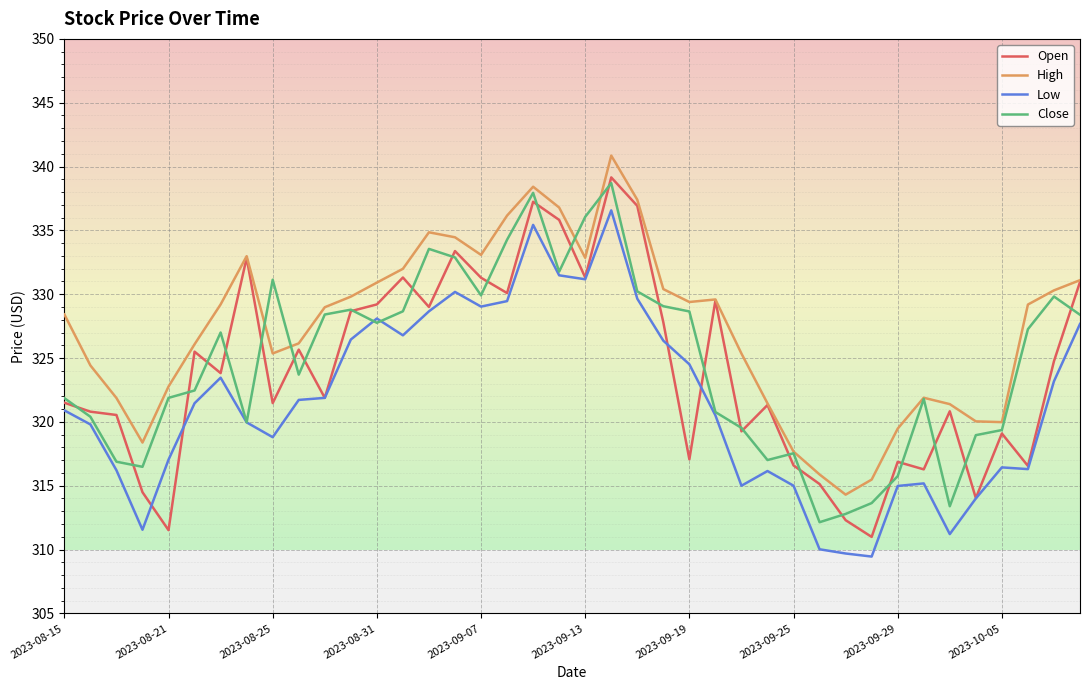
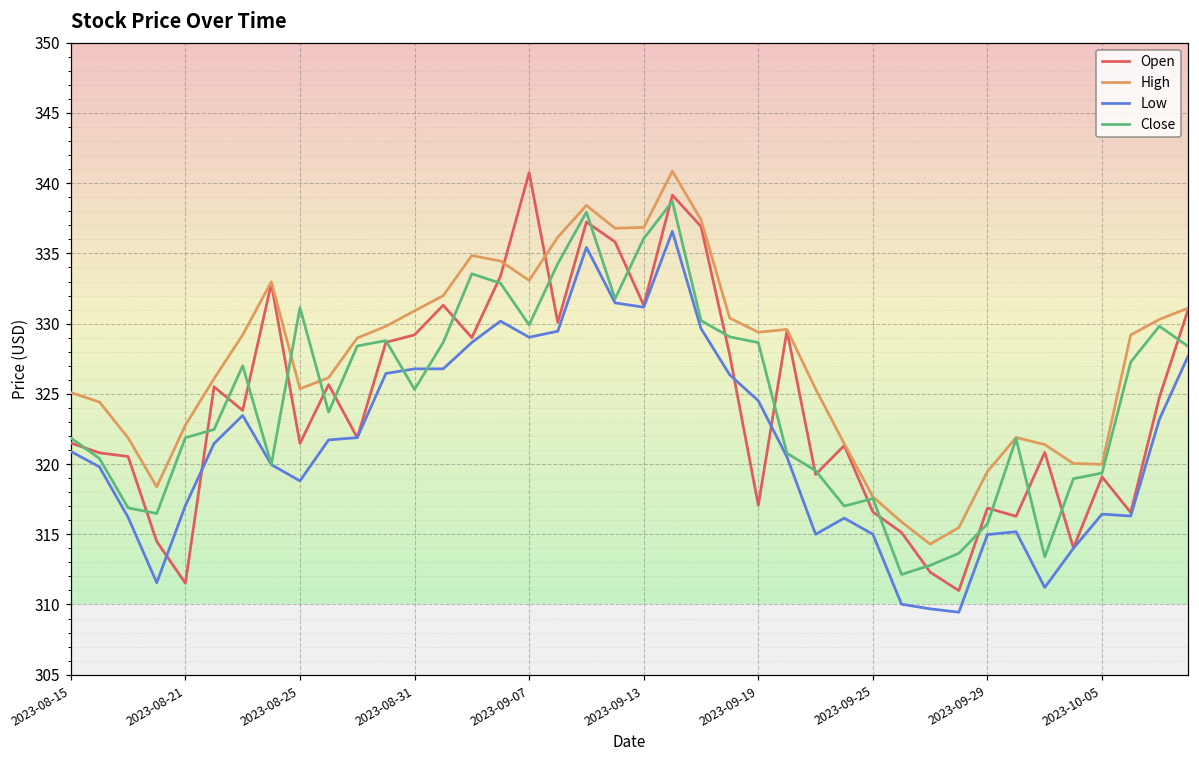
  {
    "Open": {
      "2023-08-15": 321.5,
      "2023-08-21": 311.5,
      "2023-08-25": 321.5,
      "2023-08-31": 329.2,
-     "2023-09-07": 331.3,
+     "2023-09-07": 340.8,
      "2023-09-19": 317.1,
      "2023-09-25": 316.6,
      "2023-09-29": 316.9,
      "2023-10-05": 319.1
    },
    "High": {
-     "2023-08-15": 328.4,
+     "2023-08-15": 325.1,
      "2023-08-21": 322.8,
      "2023-08-25": 325.4,
      "2023-08-31": 330.9,
      "2023-09-07": 333.1,
-     "2023-09-13": 332.8,
+     "2023-09-13": 336.9,
      "2023-09-19": 329.4,
      "2023-09-29": 319.5,
      "2023-10-05": 320.0
    },
    "Low": {
      "2023-08-15": 320.9,
      "2023-08-21": 317.0,
      "2023-08-25": 318.8,
-     "2023-08-31": 328.1,
+     "2023-08-31": 326.8,
      "2023-09-07": 329.0,
      "2023-09-19": 324.5,
      "2023-09-25": 315.0,
      "2023-09-29": 315.0,
      "2023-10-05": 316.4
    },
    "Close": {
      "2023-08-15": 321.9,
      "2023-08-21": 321.9,
      "2023-08-25": 331.1,
-     "2023-08-31": 327.8,
+     "2023-08-31": 325.3,
      "2023-09-07": 329.9,
      "2023-09-13": 336.1,
      "2023-09-19": 328.6,
      "2023-09-29": 315.8,
      "2023-10-05": 319.4
    }
  }
